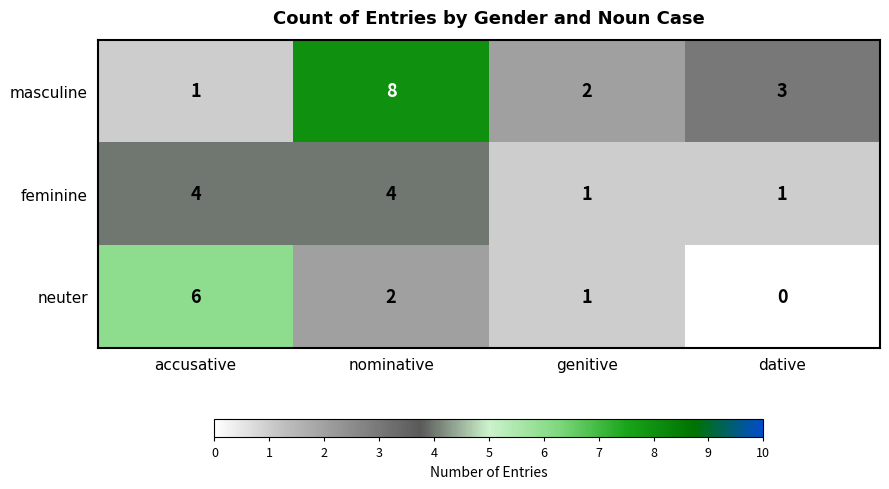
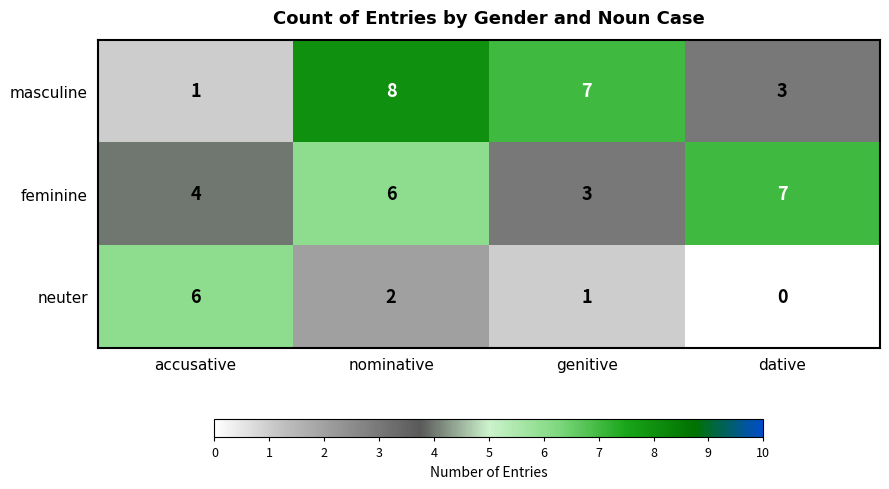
  {
    "masculine": {
      "accusative": 1,
      "nominative": 8,
-     "genitive": 2,
+     "genitive": 7,
      "dative": 3
    },
    "feminine": {
      "accusative": 4,
-     "nominative": 4,
-     "genitive": 1,
-     "dative": 1
+     "nominative": 6,
+     "genitive": 3,
+     "dative": 7
    },
    "neuter": {
      "accusative": 6,
      "nominative": 2,
      "genitive": 1,
      "dative": 0
    }
  }
